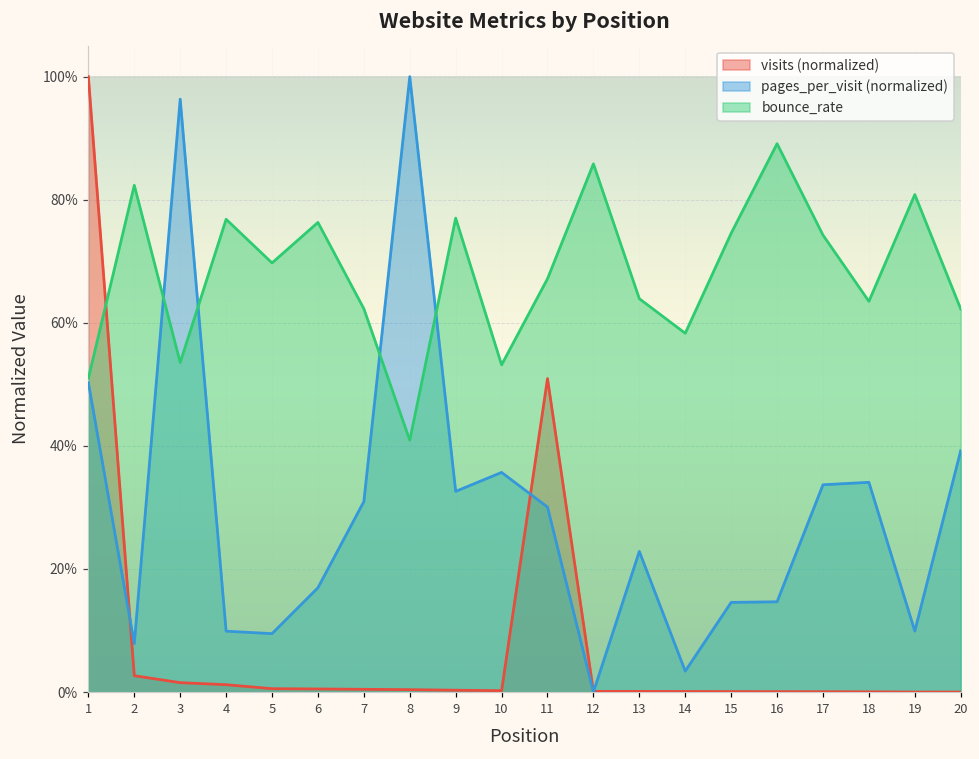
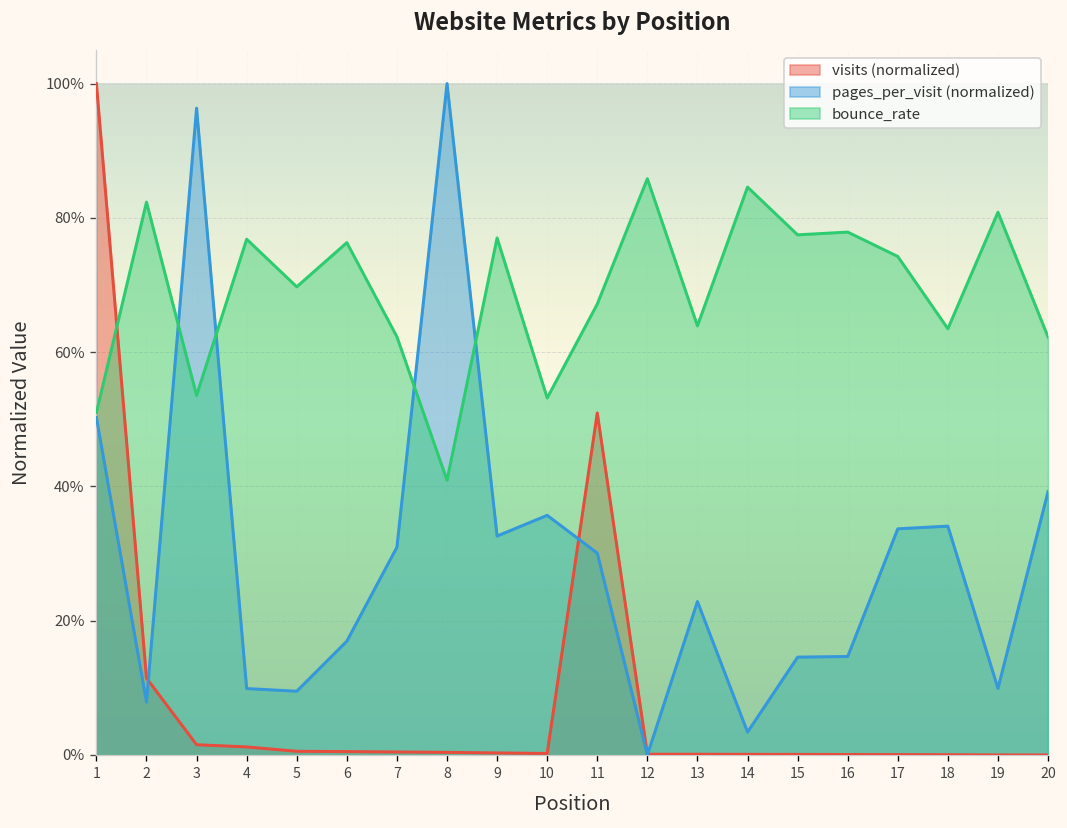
  {
    "visits (normalized)": {
      "1": "100%",
-     "2": "3%",
+     "2": "11%",
      "3": "2%",
      "4": "1%",
      "5": "1%",
      "6": "1%",
      "7": "0%",
      "8": "0%",
      "9": "0%",
      "10": "0%",
      "11": "51%",
      "13": "0%",
      "14": "0%",
      "15": "0%",
      "16": "0%",
      "17": "0%",
      "18": "0%",
      "19": "0%",
      "20": "0%"
    },
    "pages_per_visit (normalized)": {
      "1": "50%",
      "2": "8%",
      "3": "96%",
      "4": "10%",
      "5": "9%",
      "6": "17%",
      "7": "31%",
      "8": "100%",
      "9": "33%",
      "10": "36%",
      "11": "30%",
      "13": "23%",
      "14": "3%",
      "15": "15%",
      "16": "15%",
      "17": "34%",
      "18": "34%",
      "19": "10%",
      "20": "39%"
    },
    "bounce_rate": {
      "1": "51%",
      "2": "82%",
      "3": "54%",
      "4": "77%",
      "5": "70%",
      "6": "76%",
      "7": "62%",
      "8": "41%",
      "9": "77%",
      "10": "53%",
      "11": "67%",
      "12": "86%",
      "13": "64%",
-     "14": "58%",
-     "15": "75%",
-     "16": "89%",
+     "14": "85%",
+     "15": "77%",
+     "16": "78%",
      "17": "74%",
      "18": "63%",
      "19": "81%",
      "20": "62%"
    }
  }
